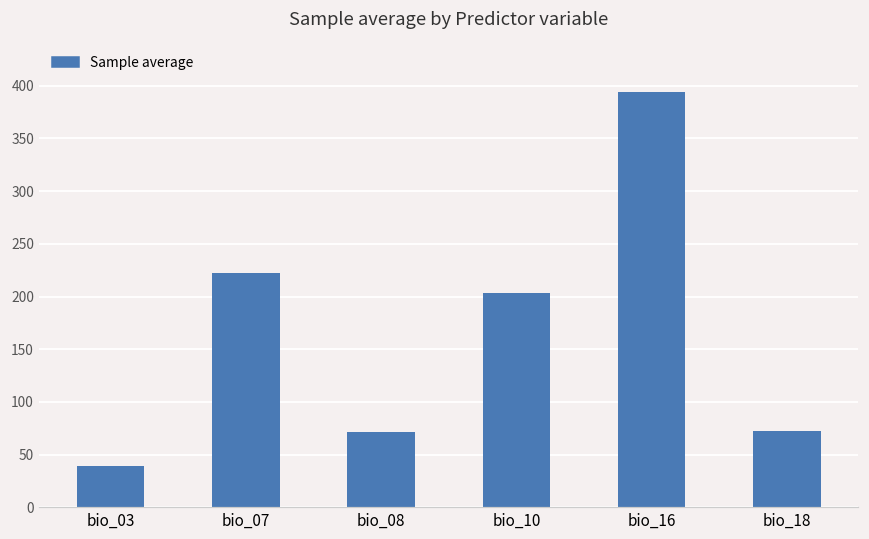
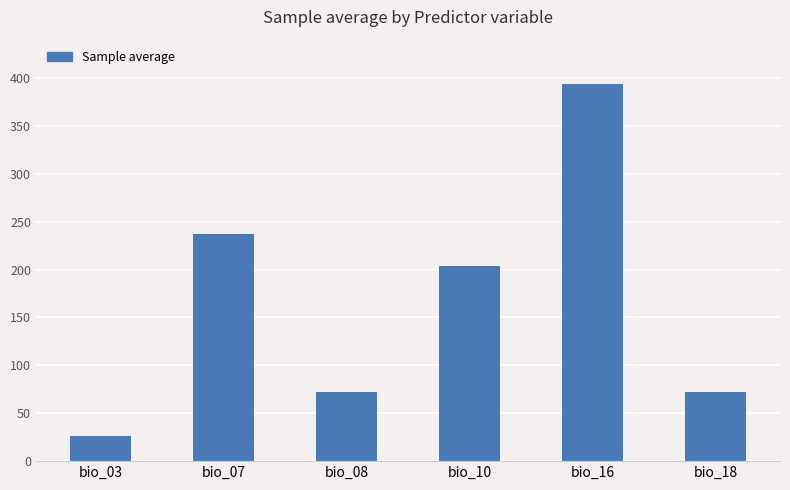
  {
-   "bio_03": 40,
-   "bio_07": 220,
+   "bio_03": 30,
+   "bio_07": 240,
    "bio_08": 70,
    "bio_10": 200,
    "bio_16": 390,
    "bio_18": 70
  }
